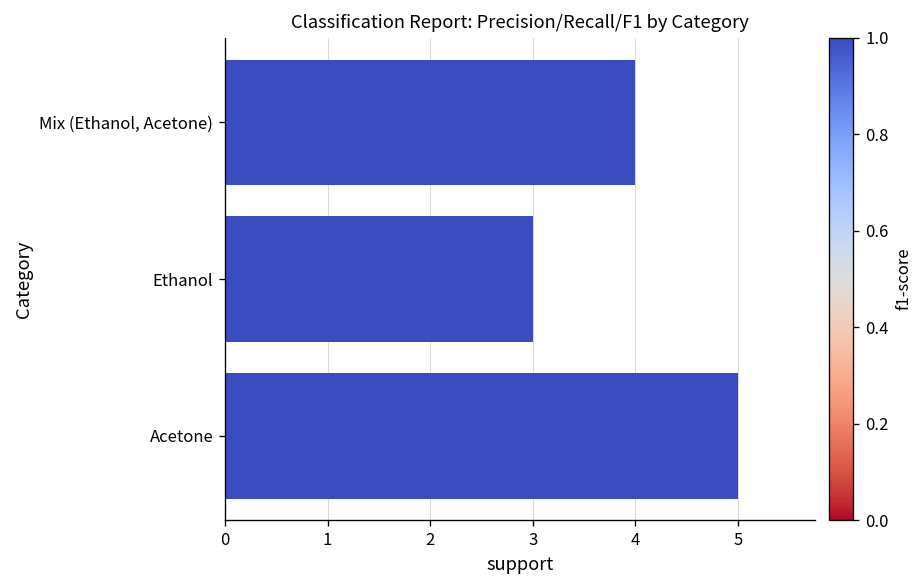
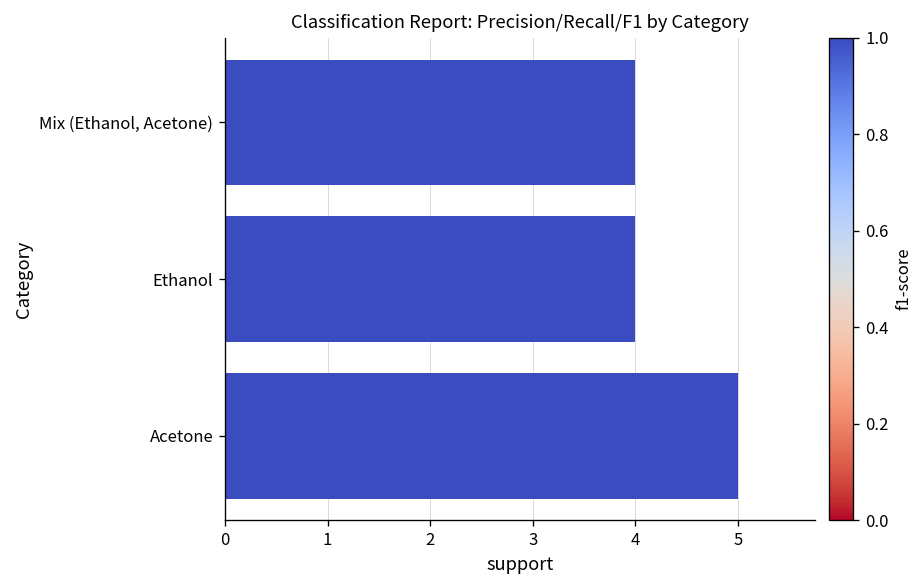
  {
    "Mix (Ethanol, Acetone)": 4,
-   "Ethanol": 3,
+   "Ethanol": 4,
    "Acetone": 5
  }
